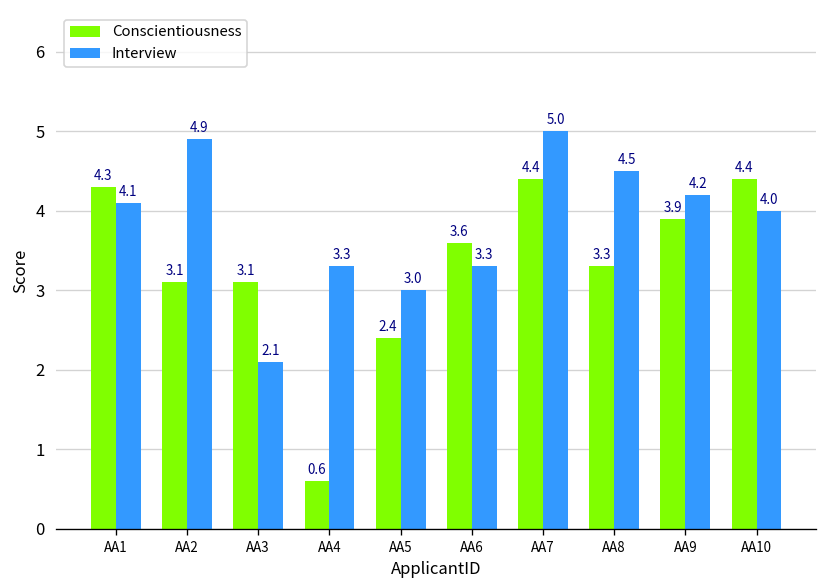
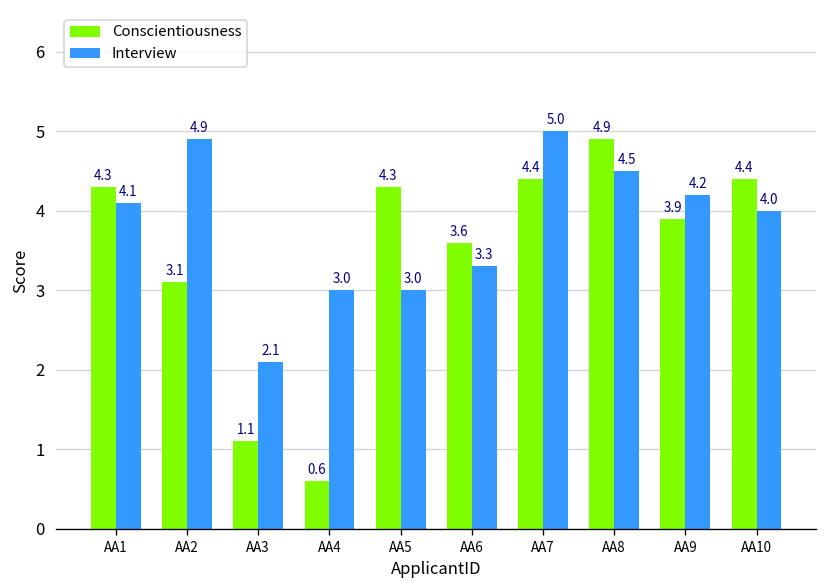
  {
    "Conscientiousness": {
      "AA1": 4.3,
      "AA2": 3.1,
-     "AA3": 3.1,
+     "AA3": 1.1,
      "AA4": 0.6,
-     "AA5": 2.4,
+     "AA5": 4.3,
      "AA6": 3.6,
      "AA7": 4.4,
-     "AA8": 3.3,
+     "AA8": 4.9,
      "AA9": 3.9,
      "AA10": 4.4
    },
    "Interview": {
      "AA1": 4.1,
      "AA2": 4.9,
      "AA3": 2.1,
-     "AA4": 3.3,
+     "AA4": 3.0,
      "AA5": 3.0,
      "AA6": 3.3,
      "AA7": 5.0,
      "AA8": 4.5,
      "AA9": 4.2,
      "AA10": 4.0
    }
  }
